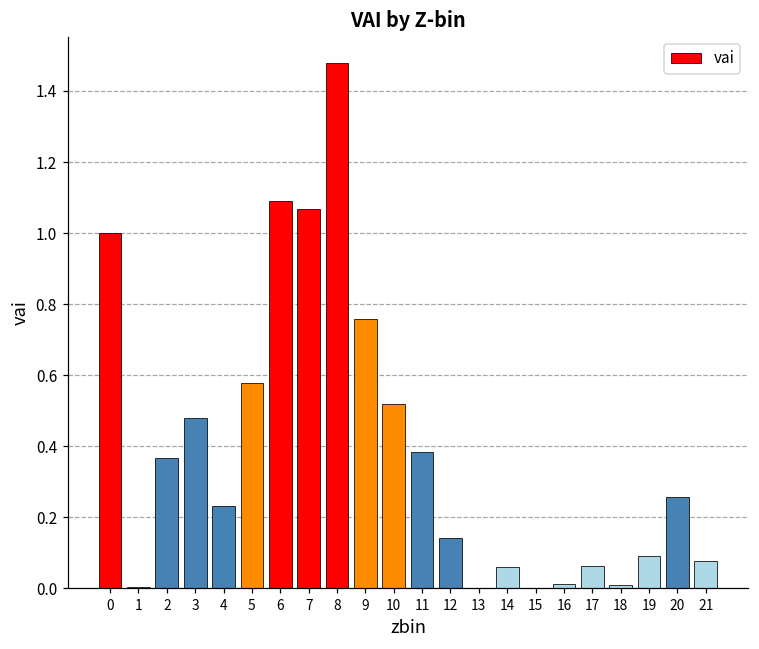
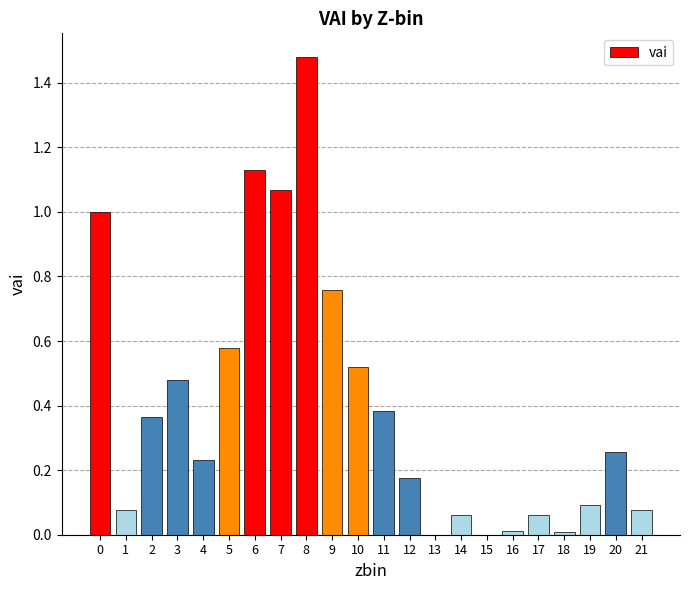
  {
    "0": 1.00,
-   "1": 0.00,
+   "1": 0.08,
    "2": 0.37,
    "3": 0.48,
    "4": 0.23,
    "5": 0.58,
-   "6": 1.09,
+   "6": 1.13,
    "7": 1.07,
    "8": 1.48,
    "9": 0.76,
    "10": 0.52,
    "11": 0.38,
-   "12": 0.14,
+   "12": 0.18,
    "13": 0.00,
    "14": 0.06,
    "15": 0.00,
    "16": 0.01,
    "17": 0.06,
    "18": 0.01,
    "19": 0.09,
    "20": 0.26,
    "21": 0.08
  }
